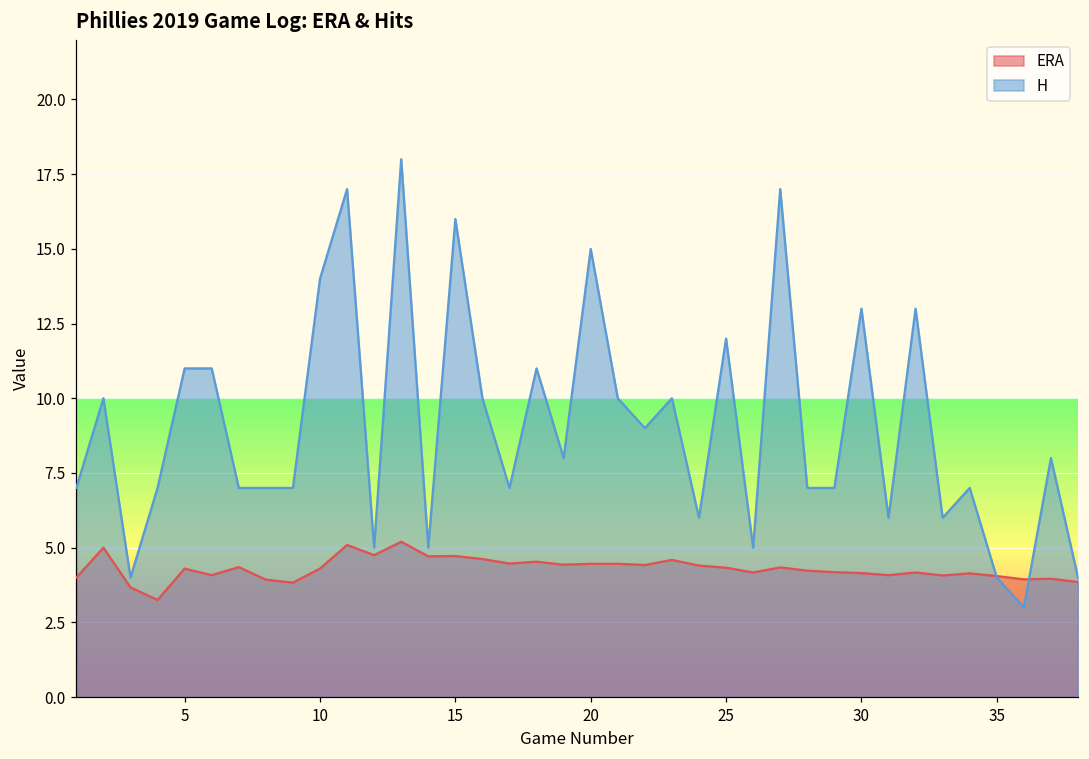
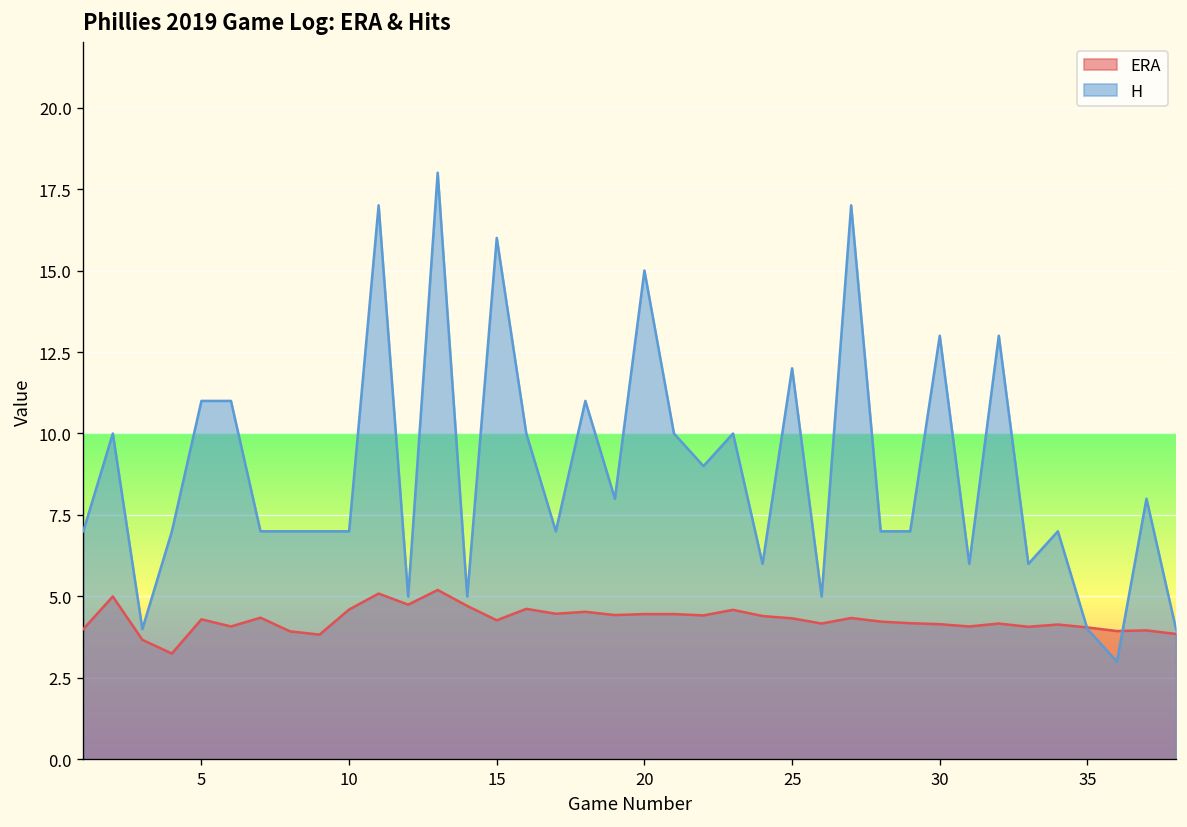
  {
    "ERA": {
      "5": 4.3,
-     "10": 4.3,
-     "15": 4.7,
+     "10": 4.6,
+     "15": 4.3,
      "20": 4.5,
      "25": 4.3,
      "30": 4.2
    },
    "H": {
      "5": 11,
-     "10": 14,
+     "10": 7,
      "15": 16,
      "20": 15,
      "25": 12,
      "30": 13
    }
  }
